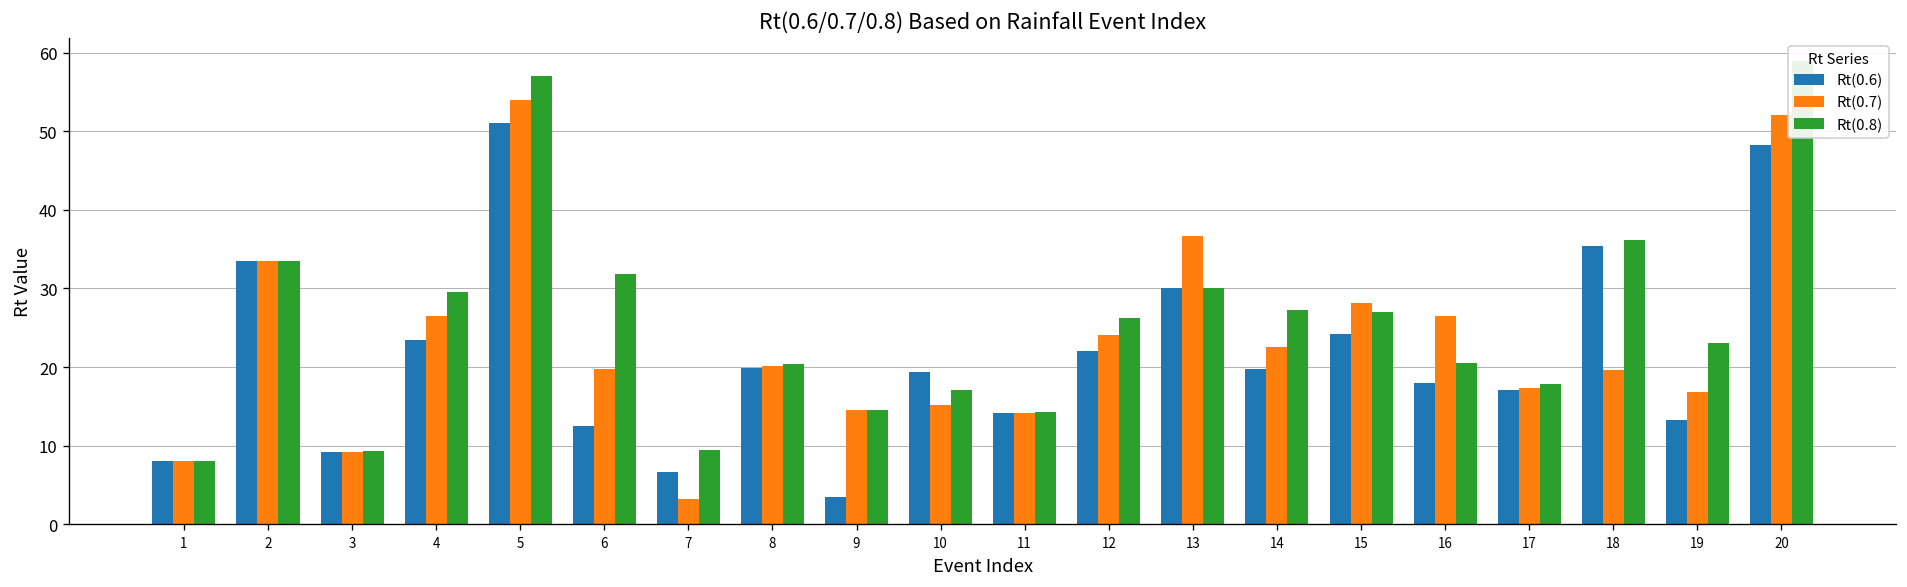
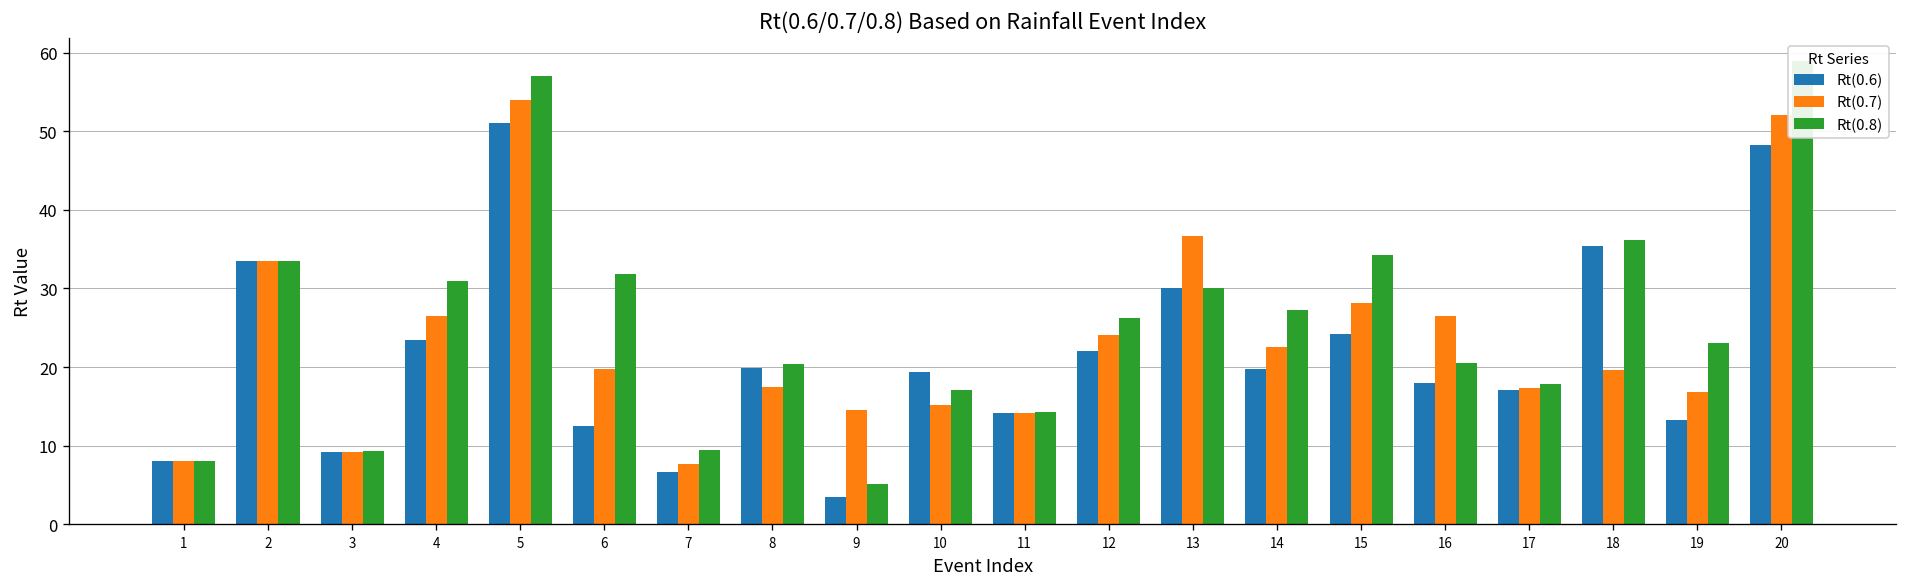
  {
    "Rt(0.6)": {
      "1": 8,
      "2": 34,
      "3": 9,
      "4": 24,
      "5": 51,
      "6": 13,
      "7": 7,
      "8": 20,
      "9": 4,
      "10": 19,
      "11": 14,
      "12": 22,
      "13": 30,
      "14": 20,
      "15": 24,
      "16": 18,
      "17": 17,
      "18": 35,
      "19": 13,
      "20": 48
    },
    "Rt(0.7)": {
      "1": 8,
      "2": 34,
      "3": 9,
      "4": 27,
      "5": 54,
      "6": 20,
-     "7": 3,
-     "8": 20,
+     "7": 8,
+     "8": 17,
      "9": 15,
      "10": 15,
      "11": 14,
      "12": 24,
      "13": 37,
      "14": 23,
      "15": 28,
      "16": 27,
      "17": 17,
      "18": 20,
      "19": 17,
      "20": 52
    },
    "Rt(0.8)": {
      "1": 8,
      "2": 34,
      "3": 9,
-     "4": 30,
+     "4": 31,
      "5": 57,
      "6": 32,
      "7": 9,
      "8": 20,
-     "9": 15,
+     "9": 5,
      "10": 17,
      "11": 14,
      "12": 26,
      "13": 30,
      "14": 27,
-     "15": 27,
+     "15": 34,
      "16": 21,
      "17": 18,
      "18": 36,
      "19": 23
    }
  }
